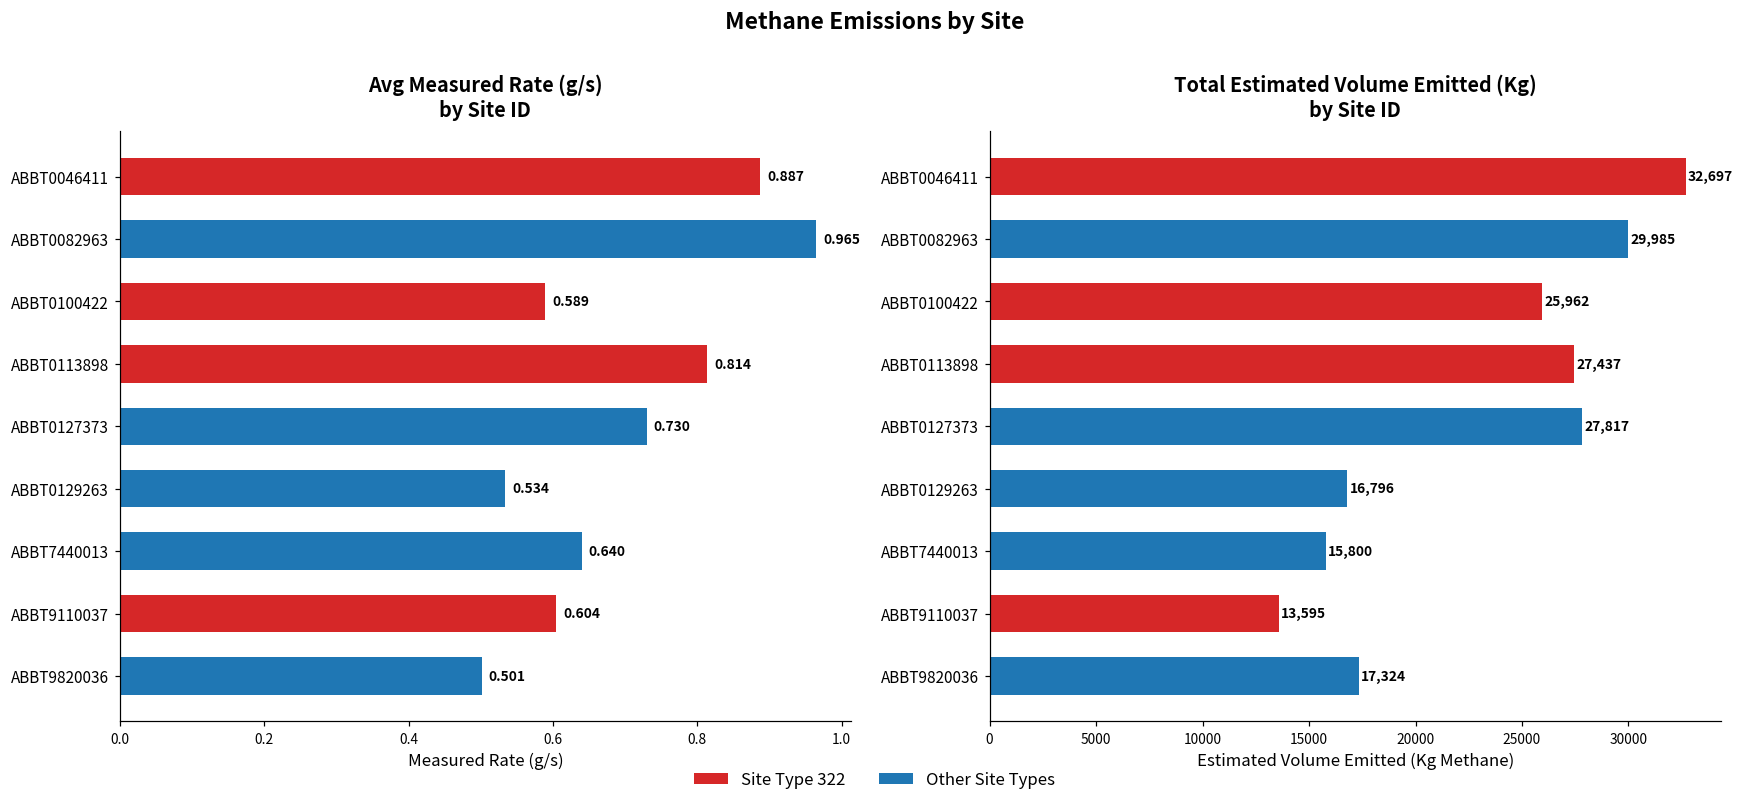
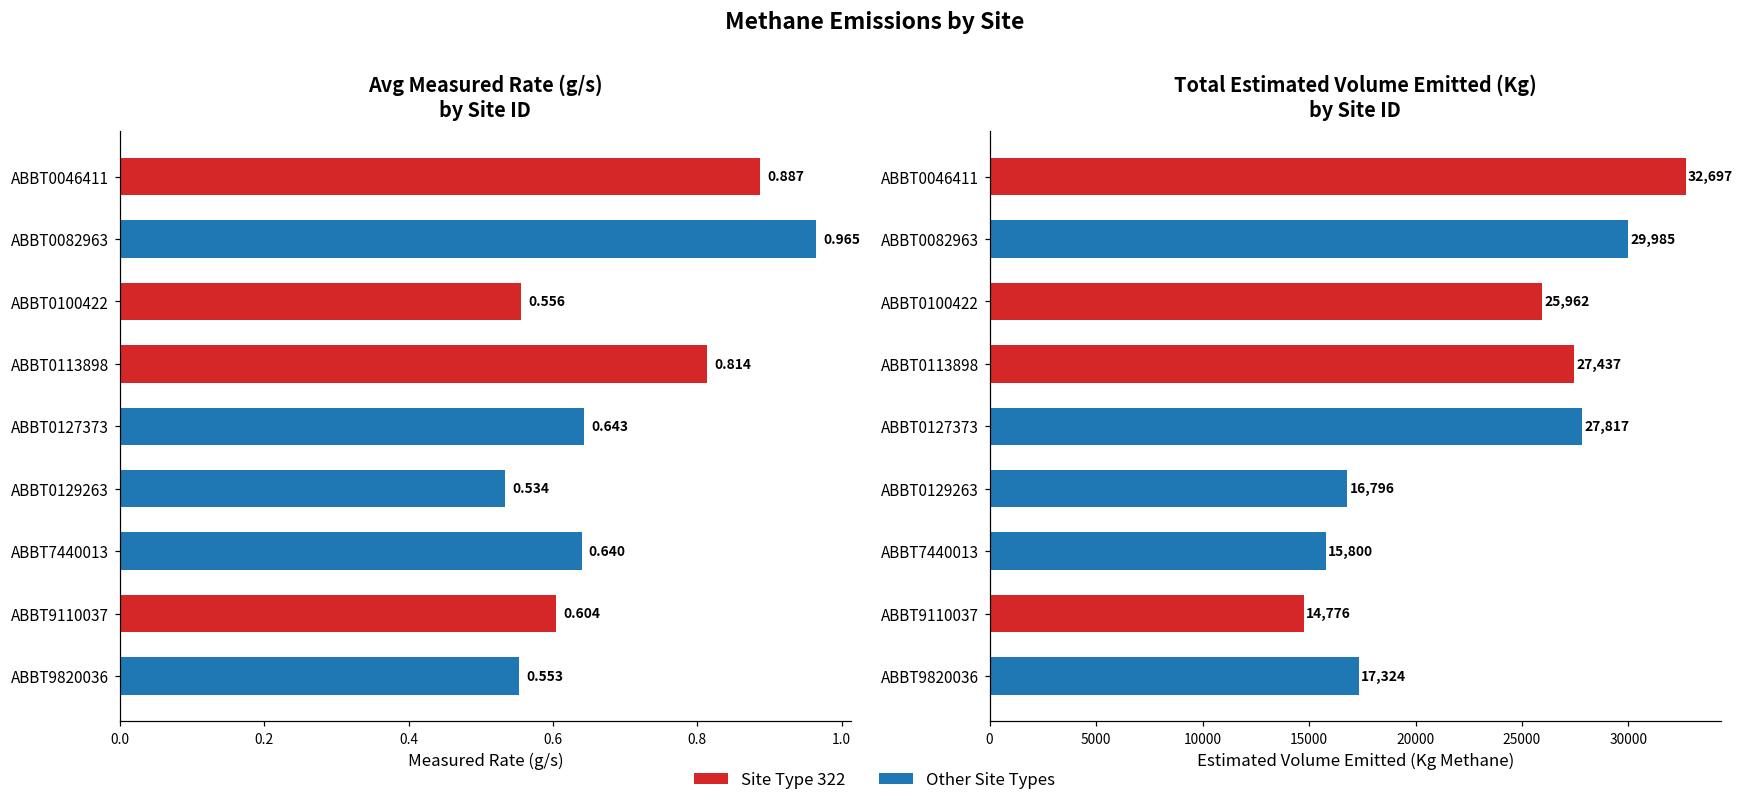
  {
    "Avg Measured Rate (g/s) by Site ID": {
      "ABBT0046411": "0.887",
      "ABBT0082963": "0.965",
-     "ABBT0100422": "0.589",
+     "ABBT0100422": "0.556",
      "ABBT0113898": "0.814",
-     "ABBT0127373": "0.730",
+     "ABBT0127373": "0.643",
      "ABBT0129263": "0.534",
      "ABBT7440013": "0.640",
      "ABBT9110037": "0.604",
-     "ABBT9820036": "0.501"
+     "ABBT9820036": "0.553"
    },
    "Total Estimated Volume Emitted (Kg) by Site ID": {
      "ABBT0046411": "32,697",
      "ABBT0082963": "29,985",
      "ABBT0100422": "25,962",
      "ABBT0113898": "27,437",
      "ABBT0127373": "27,817",
      "ABBT0129263": "16,796",
      "ABBT7440013": "15,800",
-     "ABBT9110037": "13,595",
+     "ABBT9110037": "14,776",
      "ABBT9820036": "17,324"
    }
  }
